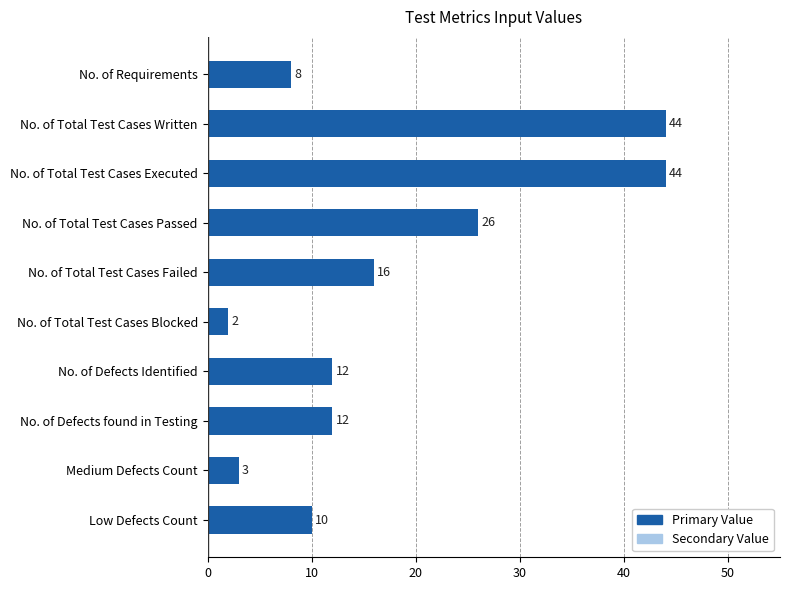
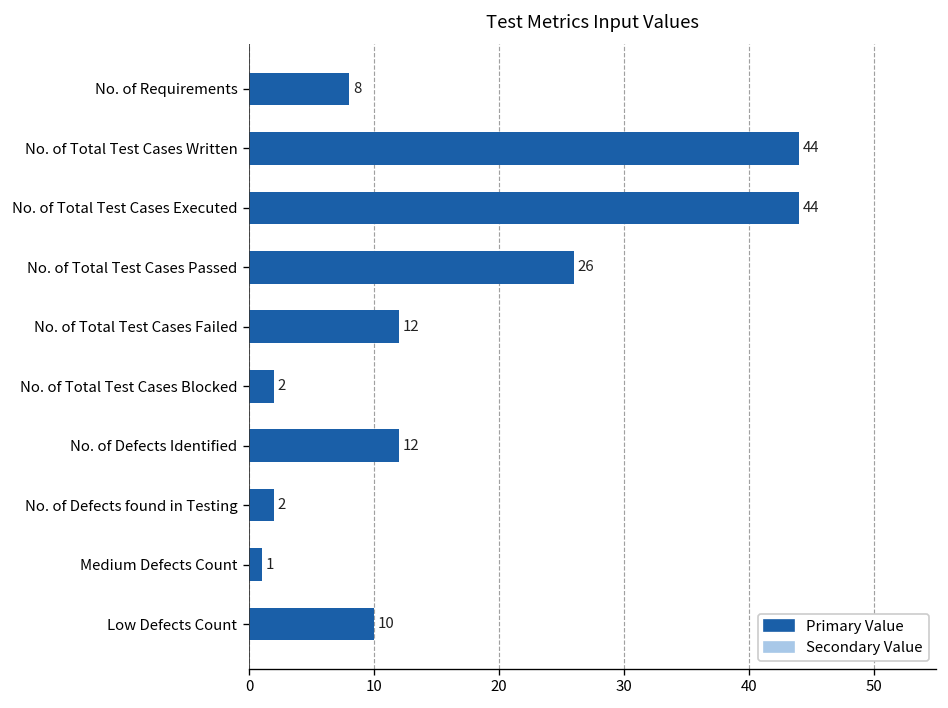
  {
    "No. of Requirements": 8,
    "No. of Total Test Cases Written": 44,
    "No. of Total Test Cases Executed": 44,
    "No. of Total Test Cases Passed": 26,
-   "No. of Total Test Cases Failed": 16,
+   "No. of Total Test Cases Failed": 12,
    "No. of Total Test Cases Blocked": 2,
    "No. of Defects Identified": 12,
-   "No. of Defects found in Testing": 12,
-   "Medium Defects Count": 3,
+   "No. of Defects found in Testing": 2,
+   "Medium Defects Count": 1,
    "Low Defects Count": 10
  }
